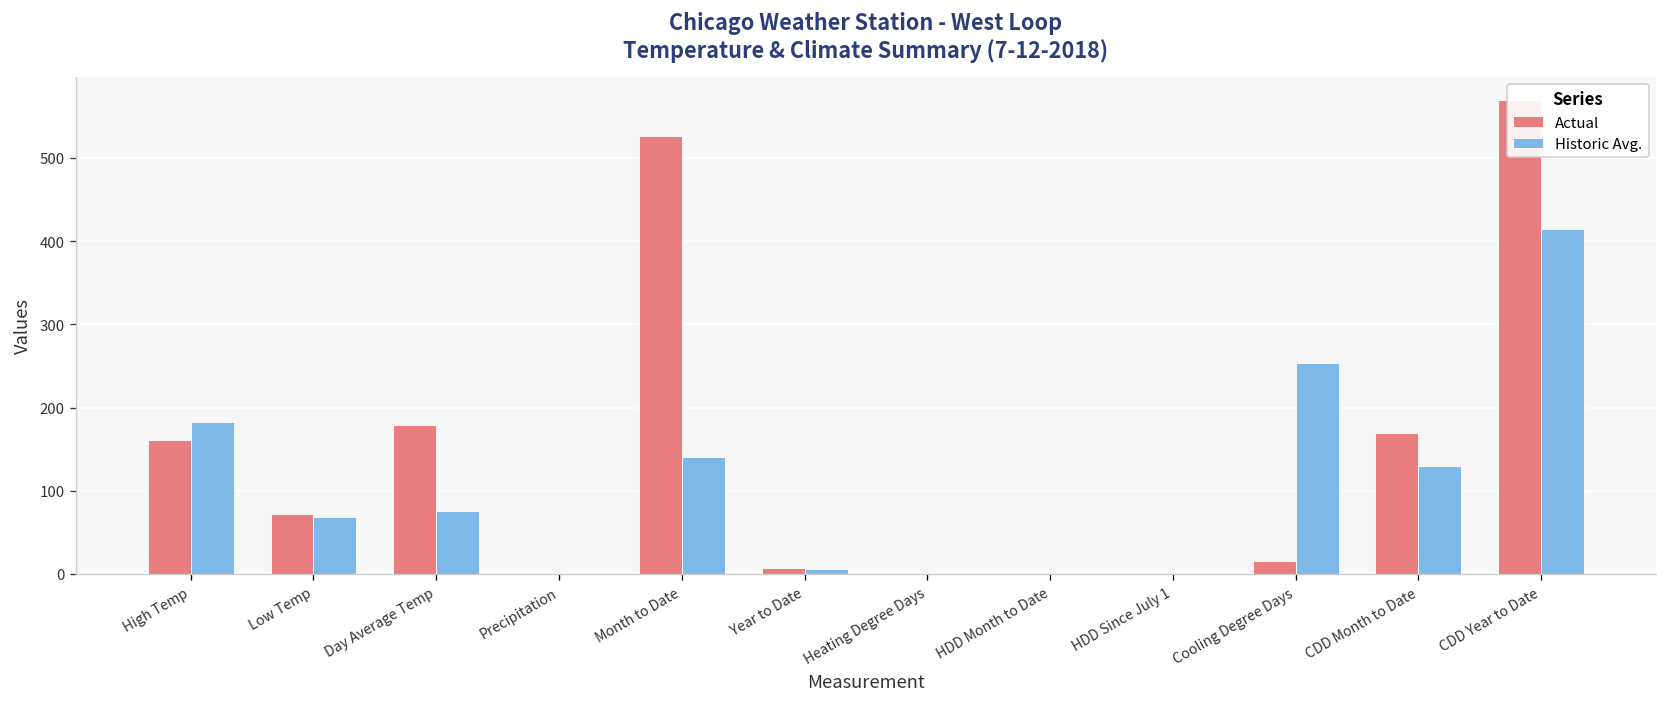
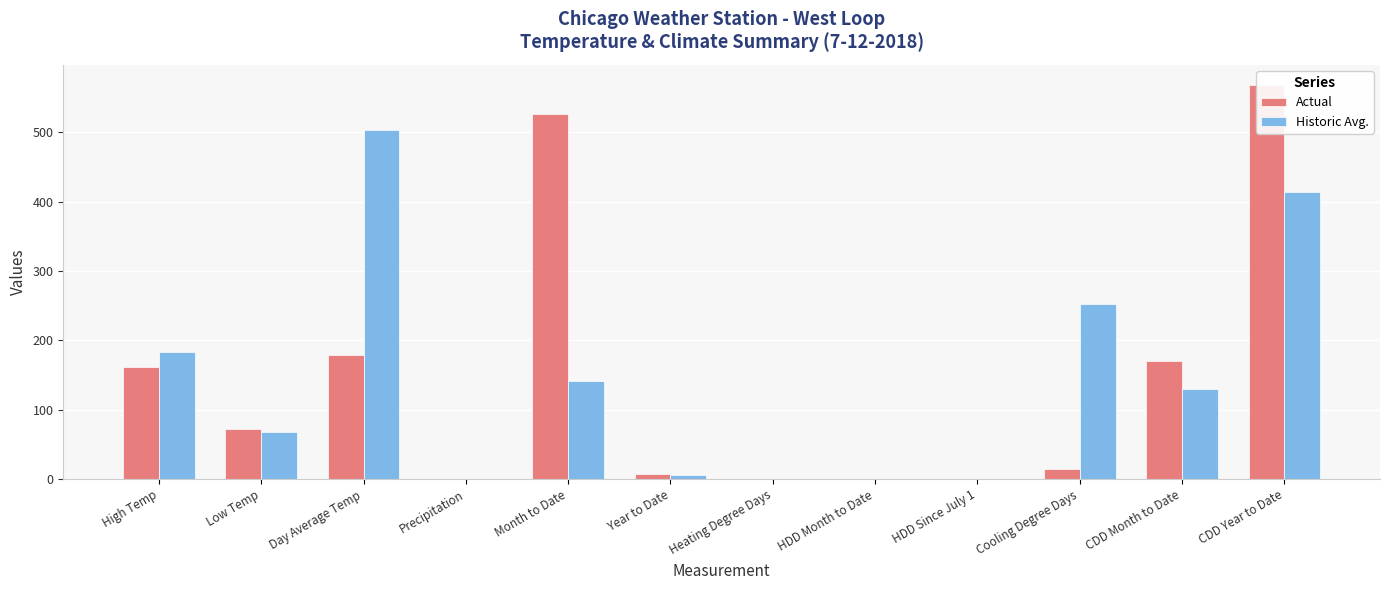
  {
    "Actual": {
      "High Temp": 160,
      "Low Temp": 70,
      "Day Average Temp": 180,
      "Precipitation": 0,
      "Month to Date": 530,
      "Year to Date": 10,
      "Heating Degree Days": 0,
      "HDD Month to Date": 0,
      "HDD Since July 1": 0,
      "Cooling Degree Days": 20,
      "CDD Month to Date": 170
    },
    "Historic Avg.": {
      "High Temp": 180,
      "Low Temp": 70,
-     "Day Average Temp": 80,
+     "Day Average Temp": 500,
      "Precipitation": 0,
      "Month to Date": 140,
      "Year to Date": 10,
      "Heating Degree Days": 0,
      "HDD Month to Date": 0,
      "HDD Since July 1": 0,
      "Cooling Degree Days": 250,
      "CDD Month to Date": 130,
      "CDD Year to Date": 410
    }
  }
